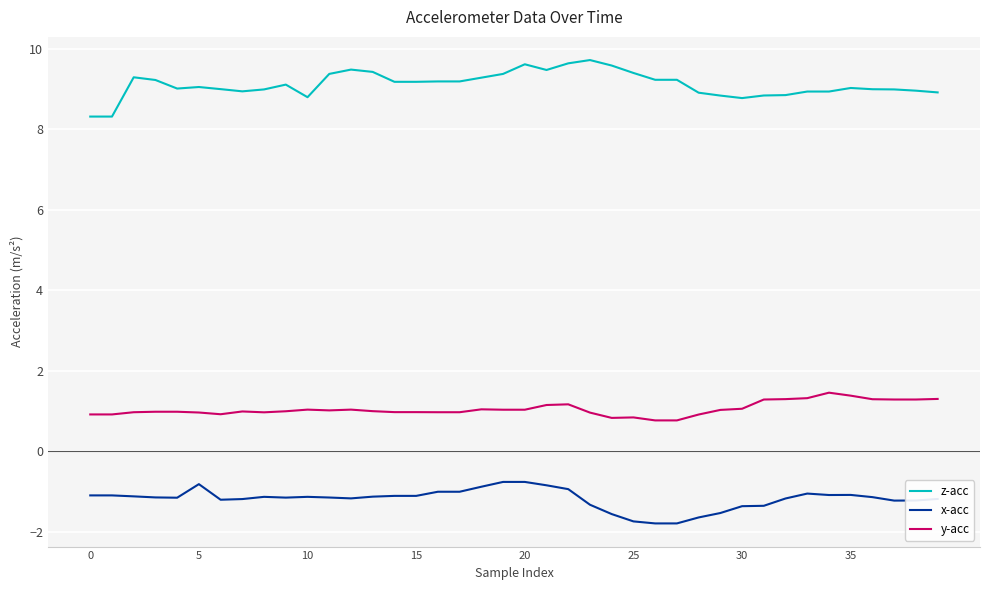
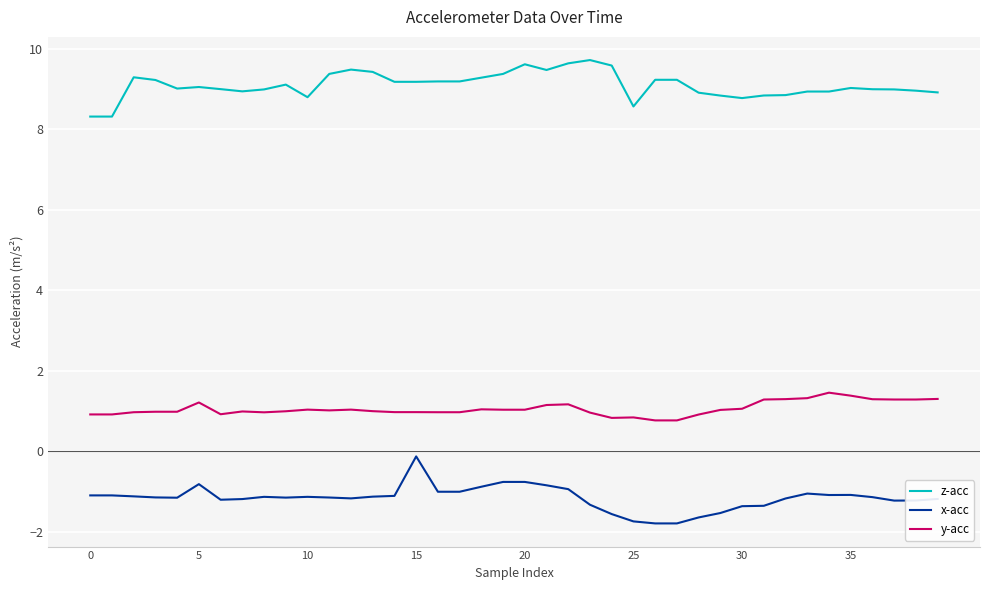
  {
    "z-acc": {
      "0": 8.3,
      "5": 9.1,
      "10": 8.8,
      "15": 9.2,
      "20": 9.6,
-     "25": 9.4,
+     "25": 8.6,
      "30": 8.8,
      "35": 9.0
    },
    "x-acc": {
      "0": -1.1,
      "5": -0.8,
      "10": -1.1,
-     "15": -1.1,
+     "15": -0.1,
      "20": -0.8,
      "25": -1.7,
      "30": -1.4,
      "35": -1.1
    },
    "y-acc": {
      "0": 0.9,
-     "5": 1.0,
+     "5": 1.2,
      "10": 1.0,
      "15": 1.0,
      "20": 1.0,
      "25": 0.8,
      "30": 1.1,
      "35": 1.4
    }
  }
